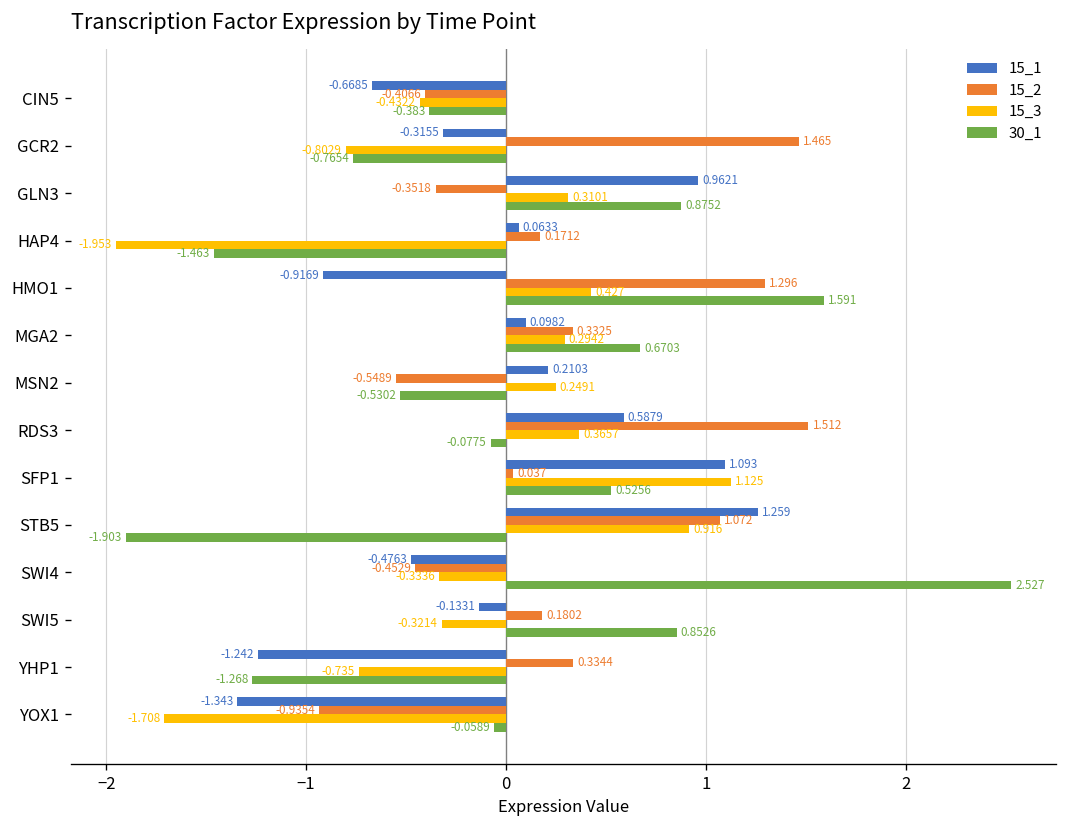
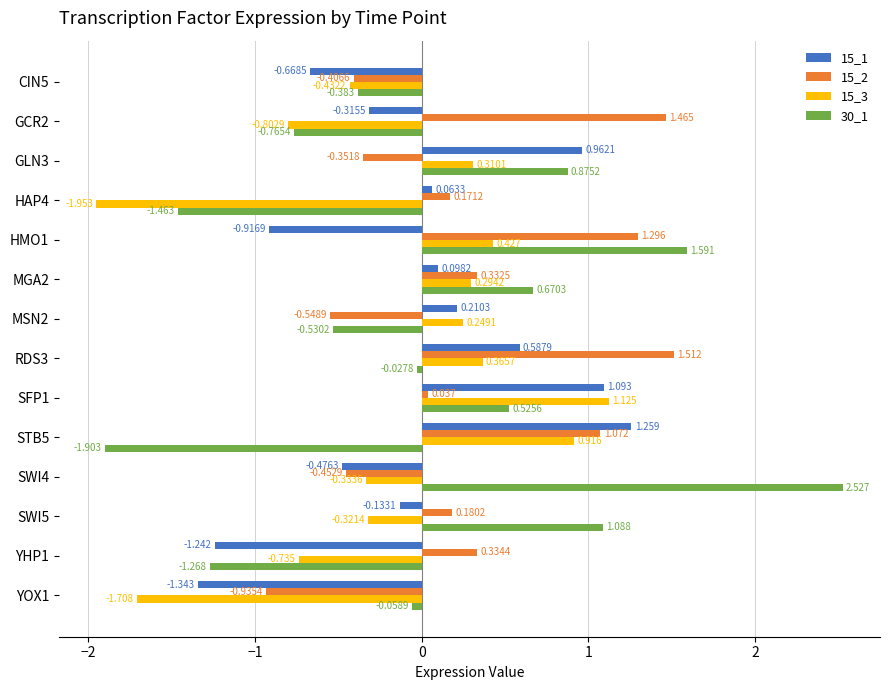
  {
    "15_1": {
      "CIN5": -0.6685,
      "GCR2": -0.3155,
      "GLN3": 0.9621,
      "HAP4": 0.0633,
      "HMO1": -0.9169,
      "MGA2": 0.0982,
      "MSN2": 0.2103,
      "RDS3": 0.5879,
      "SFP1": 1.093,
      "STB5": 1.259,
      "SWI5": -0.1331,
      "YHP1": -1.242,
      "YOX1": -1.343
    },
    "15_2": {
      "GCR2": 1.465,
      "GLN3": -0.3518,
      "HAP4": 0.1712,
      "HMO1": 1.296,
      "MSN2": -0.5489,
      "RDS3": 1.512,
      "SFP1": 0.037,
      "STB5": 1.072,
      "SWI5": 0.1802,
      "YHP1": 0.3344,
      "YOX1": -0.9354
    },
    "15_3": {
      "GLN3": 0.3101,
      "HAP4": -1.953,
      "HMO1": 0.427,
      "MSN2": 0.2491,
      "RDS3": 0.3657,
      "SFP1": 1.125,
      "STB5": 0.916,
      "SWI4": -0.3336,
      "SWI5": -0.3214,
      "YHP1": -0.735,
      "YOX1": -1.708
    },
    "30_1": {
      "GLN3": 0.8752,
      "HAP4": -1.463,
      "HMO1": 1.591,
      "MGA2": 0.6703,
      "MSN2": -0.5302,
-     "RDS3": -0.0775,
+     "RDS3": -0.0278,
      "SFP1": 0.5256,
      "STB5": -1.903,
      "SWI4": 2.527,
-     "SWI5": 0.8526,
+     "SWI5": 1.088,
      "YHP1": -1.268,
      "YOX1": -0.0589
    }
  }
